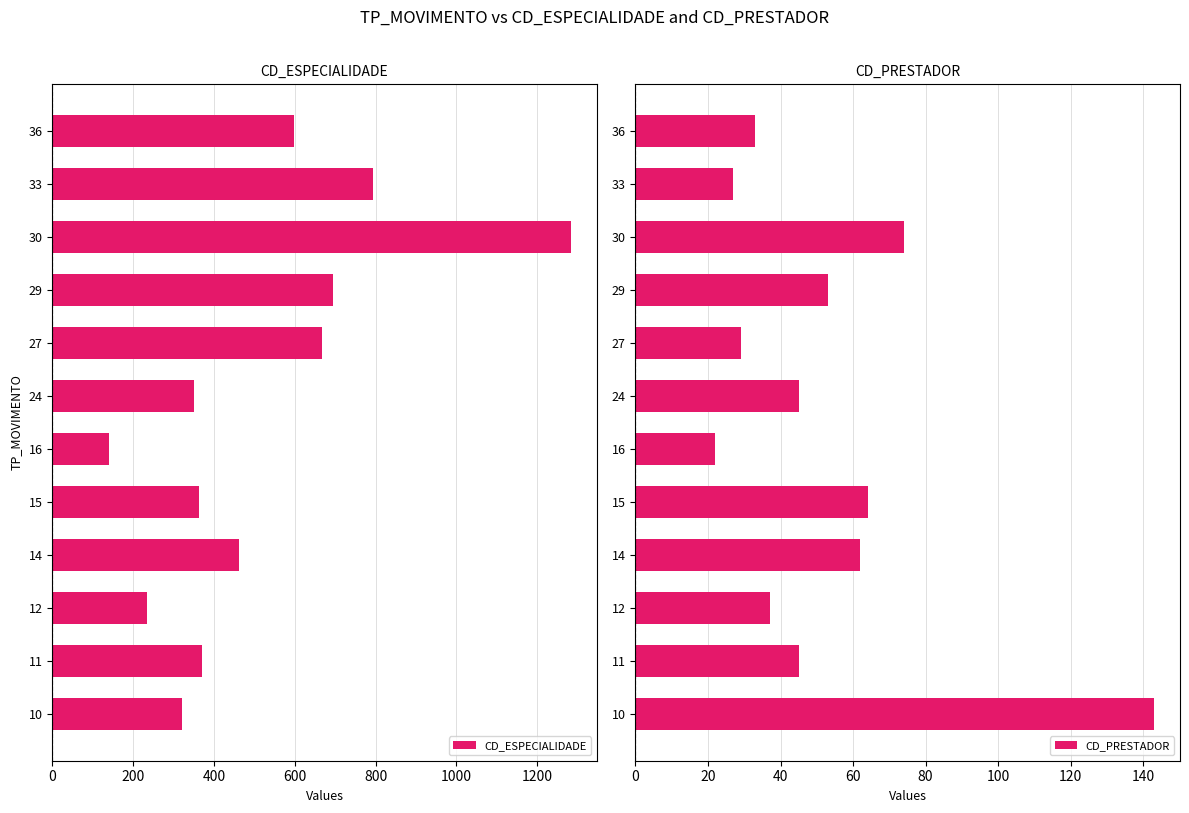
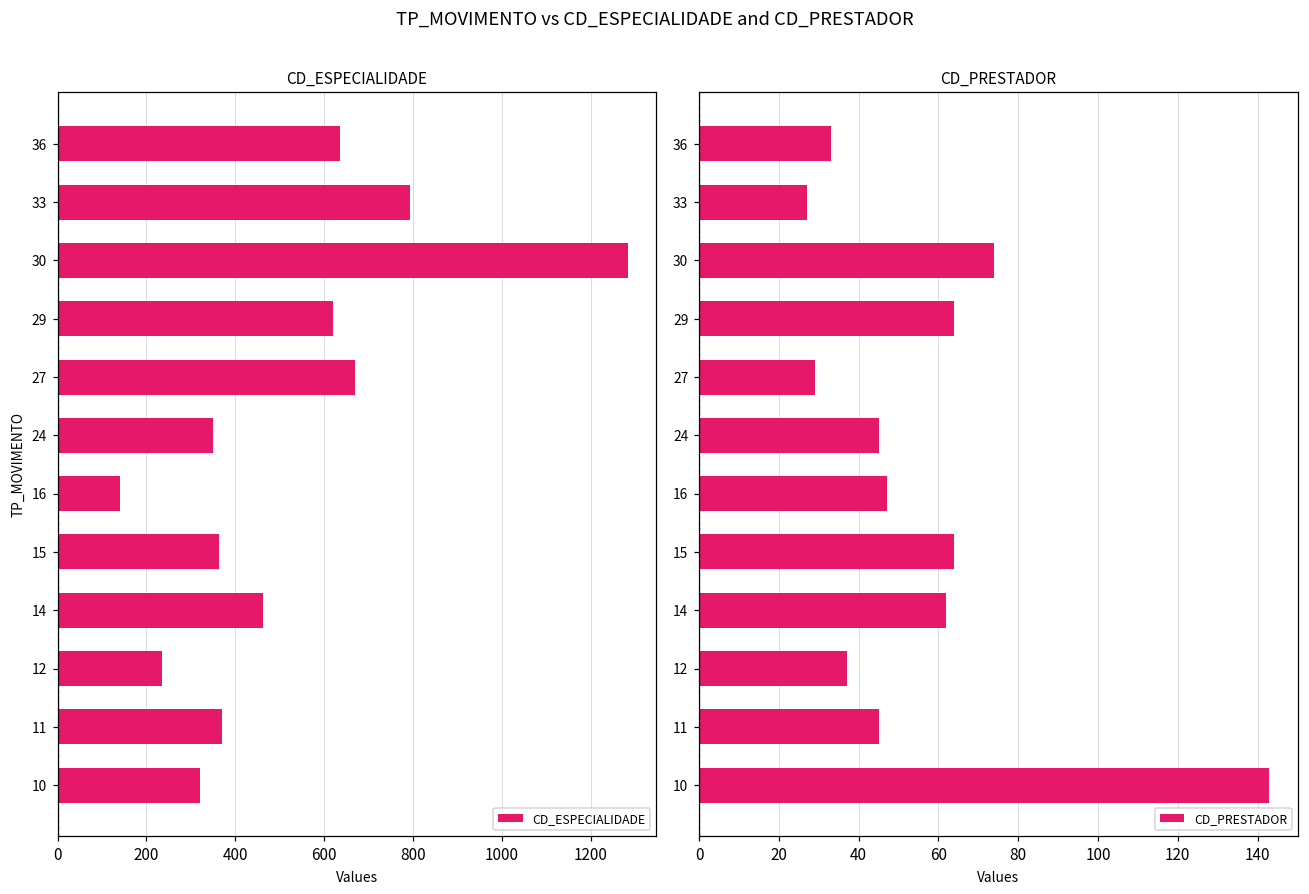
  {
    "CD_ESPECIALIDADE": {
-     "36": 600,
+     "36": 640,
      "33": 790,
      "30": 1280,
-     "29": 690,
+     "29": 620,
      "27": 670,
      "24": 350,
      "16": 140,
      "15": 360,
      "14": 460,
      "12": 240,
      "11": 370,
      "10": 320
    },
    "CD_PRESTADOR": {
      "36": 33,
      "33": 27,
      "30": 74,
-     "29": 53,
+     "29": 64,
      "27": 29,
      "24": 45,
-     "16": 22,
+     "16": 47,
      "15": 64,
      "14": 62,
      "12": 37,
      "11": 45,
      "10": 143
    }
  }
